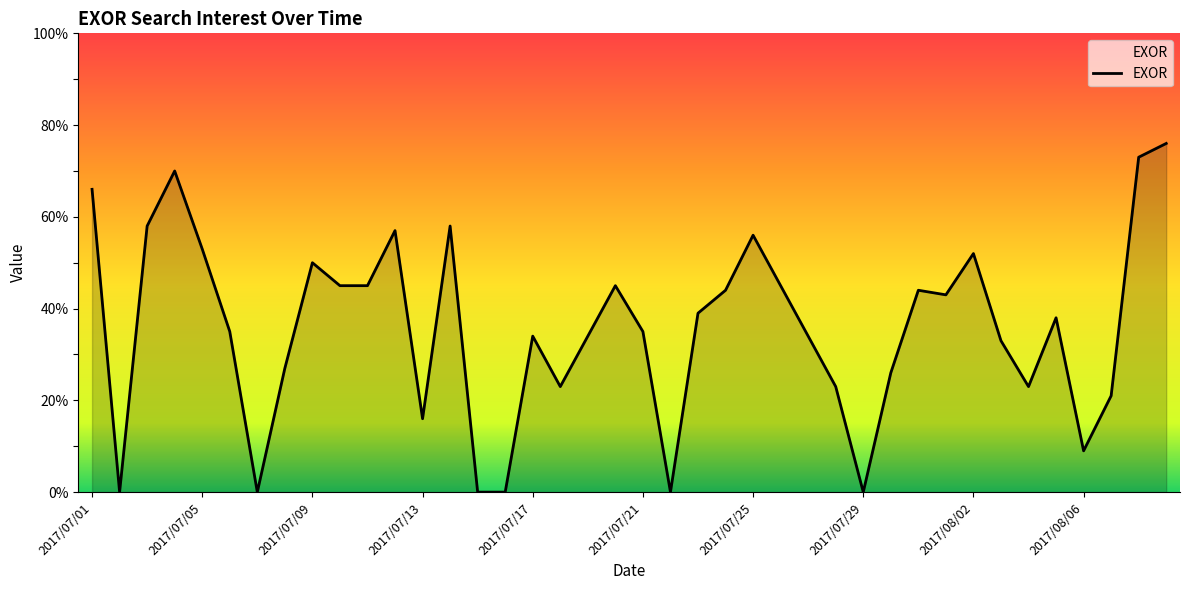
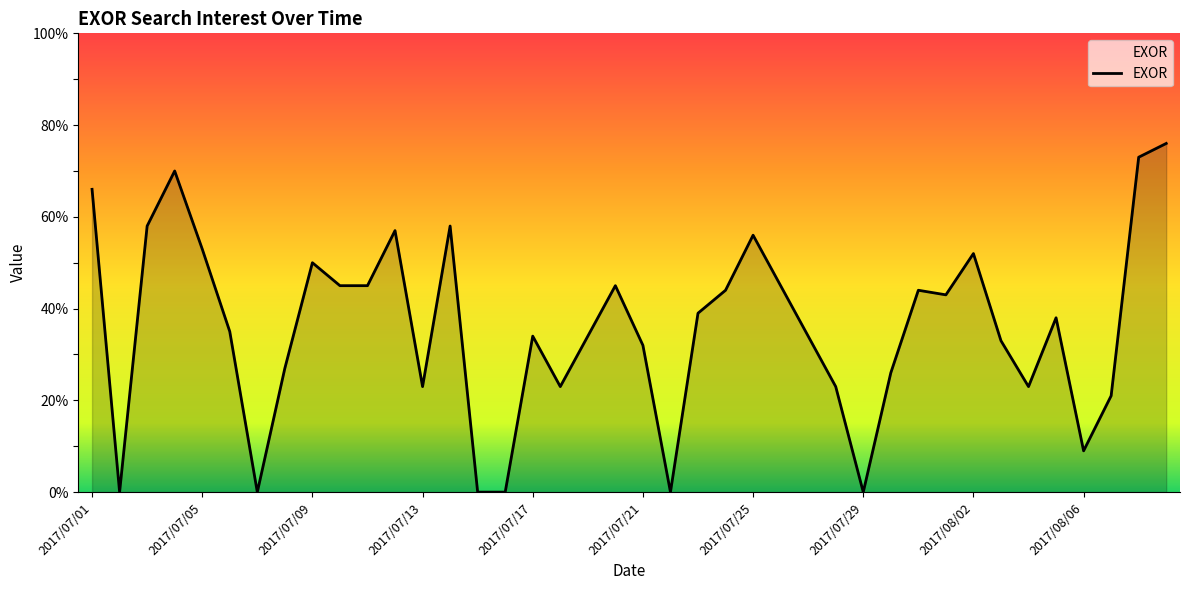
  {
    "2017/07/01": "66%",
    "2017/07/05": "53%",
    "2017/07/09": "50%",
-   "2017/07/13": "16%",
+   "2017/07/13": "23%",
    "2017/07/17": "34%",
-   "2017/07/21": "35%",
+   "2017/07/21": "32%",
    "2017/07/25": "56%",
    "2017/07/29": "0%",
    "2017/08/02": "52%",
    "2017/08/06": "9%"
  }
